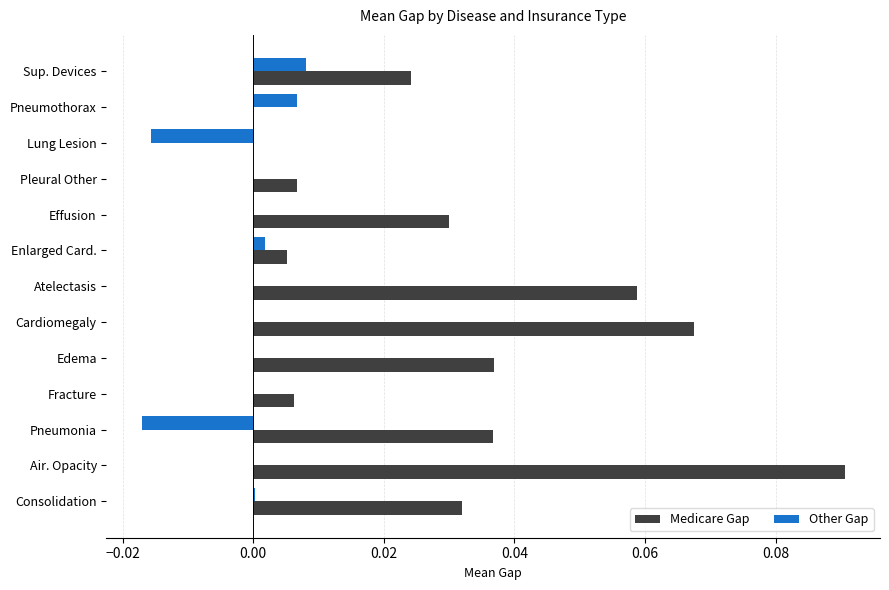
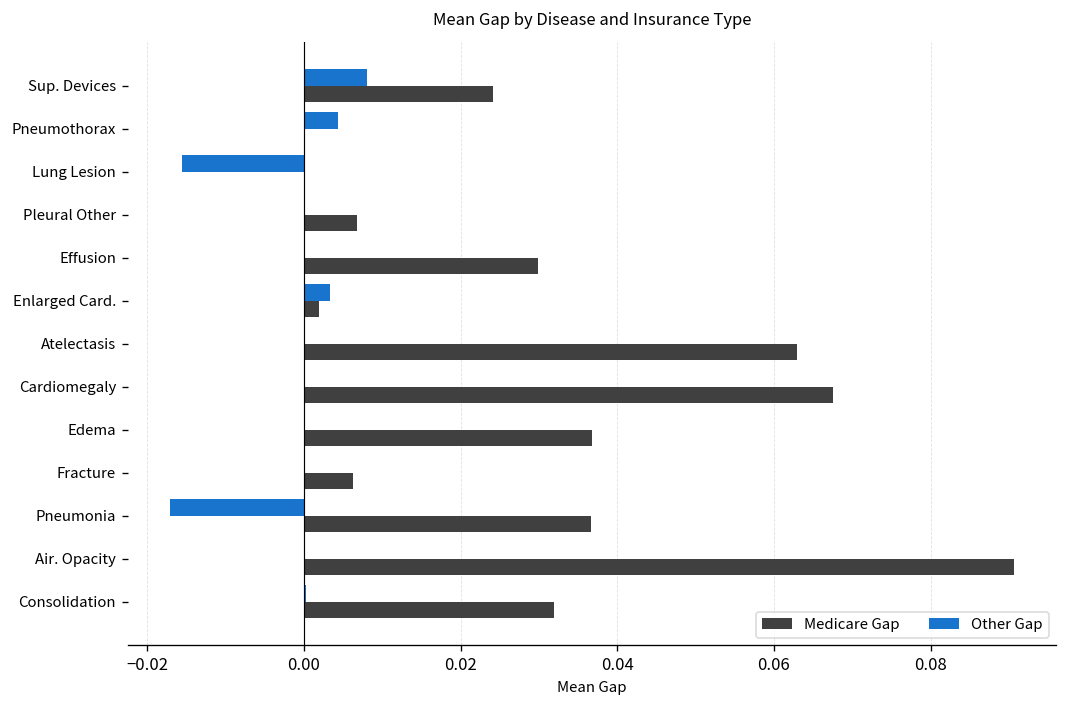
  {
    "Medicare Gap": {
      "Sup. Devices": 0.024,
      "Pneumothorax": 0.000,
      "Pleural Other": 0.007,
      "Effusion": 0.030,
-     "Enlarged Card.": 0.005,
-     "Atelectasis": 0.059,
+     "Enlarged Card.": 0.002,
+     "Atelectasis": 0.063,
      "Cardiomegaly": 0.068,
      "Edema": 0.037,
      "Fracture": 0.006,
      "Pneumonia": 0.037,
      "Air. Opacity": 0.091,
      "Consolidation": 0.032
    },
    "Other Gap": {
      "Sup. Devices": 0.008,
-     "Pneumothorax": 0.007,
+     "Pneumothorax": 0.004,
      "Lung Lesion": -0.016,
      "Pleural Other": 0.000,
      "Effusion": 0.000,
-     "Enlarged Card.": 0.002,
+     "Enlarged Card.": 0.003,
      "Atelectasis": 0.000,
      "Cardiomegaly": 0.000,
      "Edema": 0.000,
      "Fracture": 0.000,
      "Pneumonia": -0.017,
      "Air. Opacity": 0.000
    }
  }
